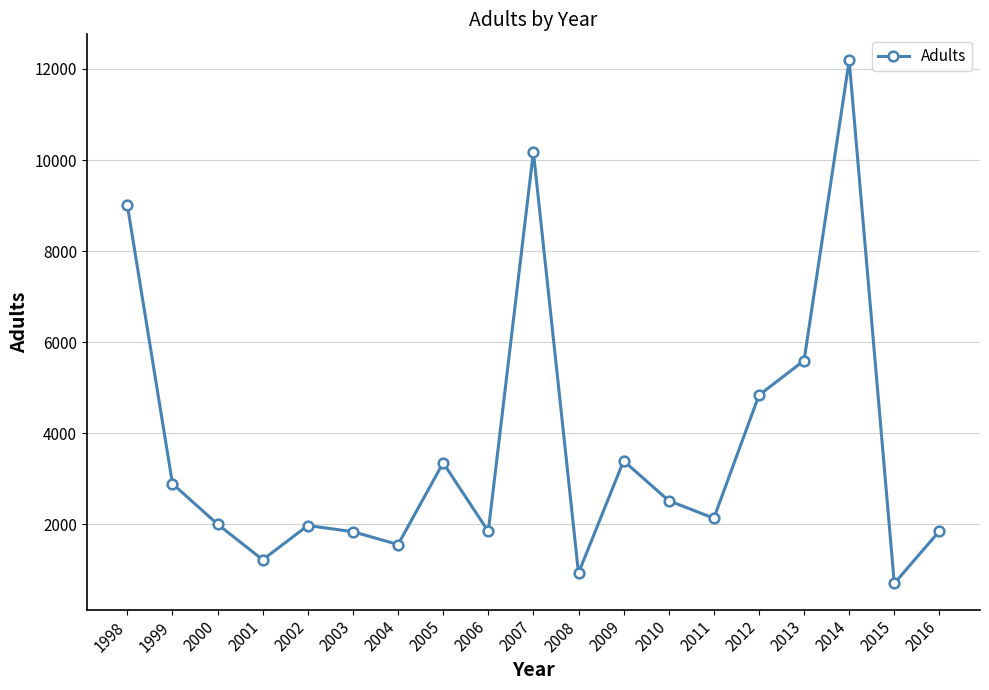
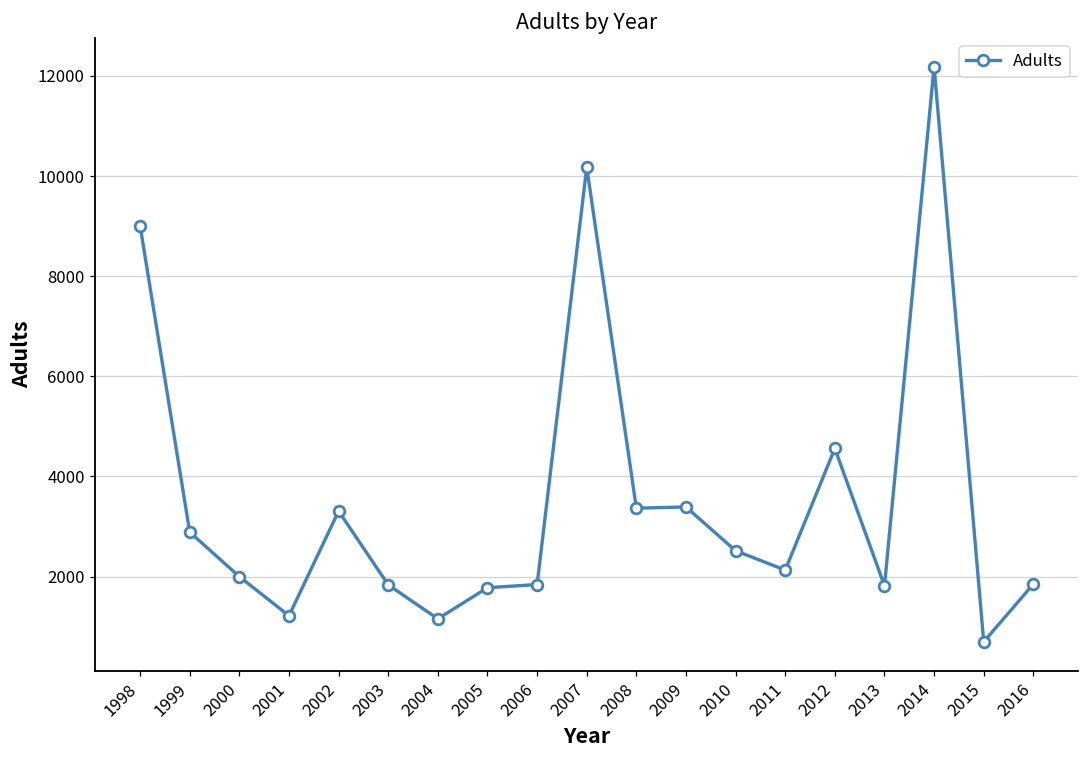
  {
    "1998": 9000,
    "1999": 2900,
    "2000": 2000,
    "2001": 1200,
-   "2002": 2000,
+   "2002": 3300,
    "2003": 1800,
-   "2004": 1600,
-   "2005": 3300,
+   "2004": 1200,
+   "2005": 1800,
    "2006": 1800,
    "2007": 10200,
-   "2008": 900,
+   "2008": 3400,
    "2009": 3400,
    "2010": 2500,
    "2011": 2100,
-   "2012": 4800,
-   "2013": 5600,
+   "2012": 4600,
+   "2013": 1800,
    "2014": 12200,
    "2015": 700,
    "2016": 1800
  }
